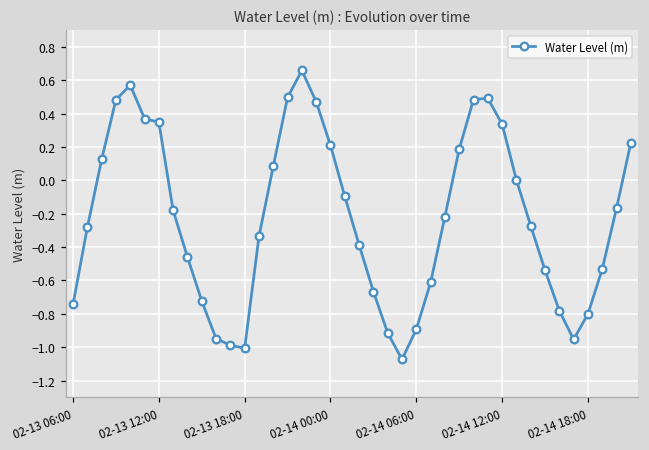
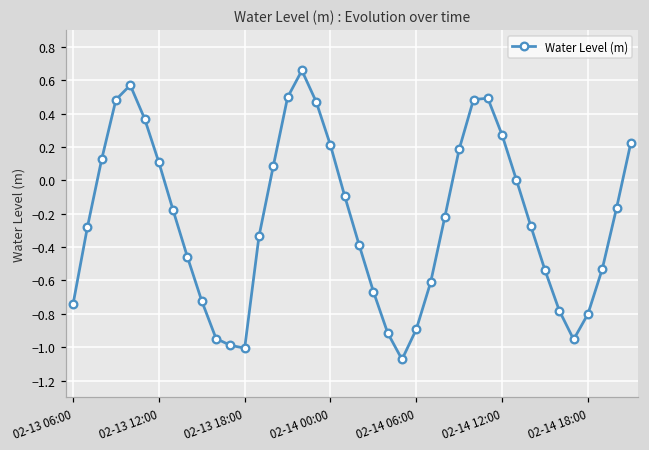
  {
    "02-13 06:00": -0.74,
-   "02-13 12:00": 0.35,
+   "02-13 12:00": 0.11,
    "02-13 18:00": -1.01,
    "02-14 00:00": 0.21,
    "02-14 06:00": -0.89,
-   "02-14 12:00": 0.34,
+   "02-14 12:00": 0.27,
    "02-14 18:00": -0.80
  }
